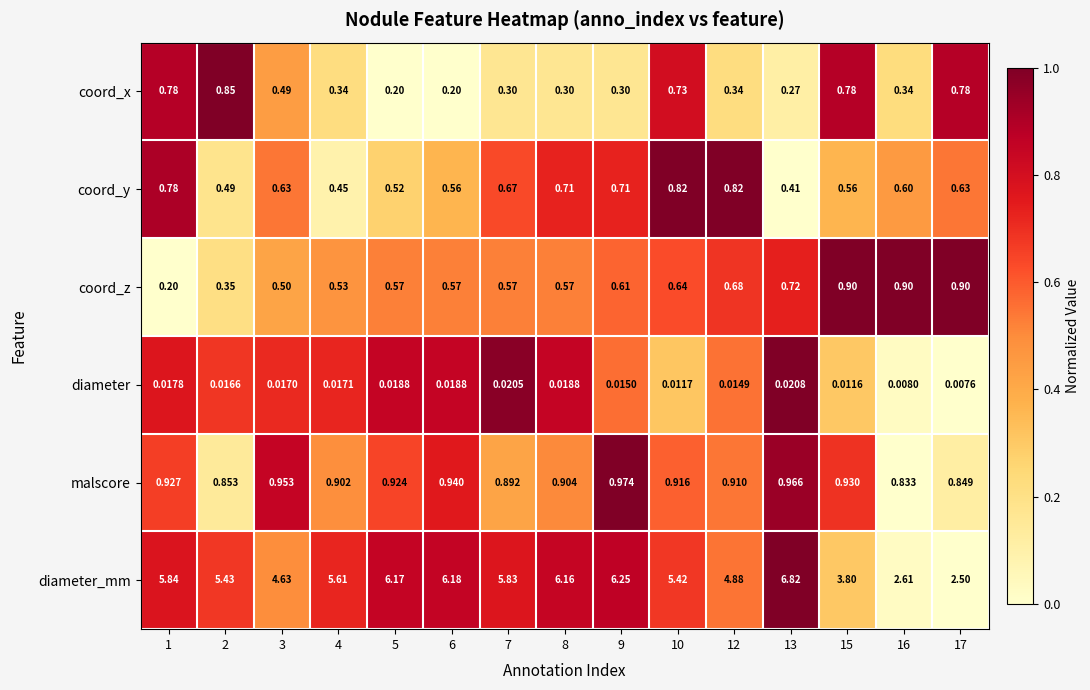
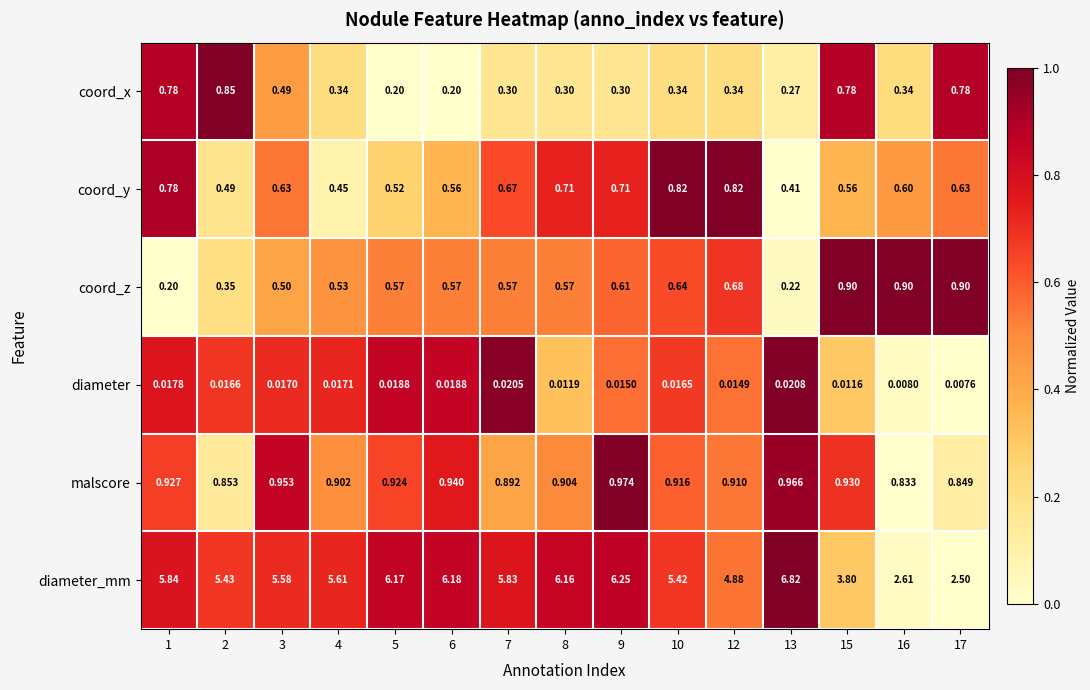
  {
    "coord_x": {
      "1": 0.78,
      "2": 0.85,
      "3": 0.49,
      "4": 0.34,
      "5": 0.20,
      "6": 0.20,
      "7": 0.30,
      "8": 0.30,
      "9": 0.30,
-     "10": 0.73,
+     "10": 0.34,
      "12": 0.34,
      "13": 0.27,
      "15": 0.78,
      "16": 0.34,
      "17": 0.78
    },
    "coord_y": {
      "1": 0.78,
      "2": 0.49,
      "3": 0.63,
      "4": 0.45,
      "5": 0.52,
      "6": 0.56,
      "7": 0.67,
      "8": 0.71,
      "9": 0.71,
      "10": 0.82,
      "12": 0.82,
      "13": 0.41,
      "15": 0.56,
      "16": 0.60,
      "17": 0.63
    },
    "coord_z": {
      "1": 0.20,
      "2": 0.35,
      "3": 0.50,
      "4": 0.53,
      "5": 0.57,
      "6": 0.57,
      "7": 0.57,
      "8": 0.57,
      "9": 0.61,
      "10": 0.64,
      "12": 0.68,
-     "13": 0.72,
+     "13": 0.22,
      "15": 0.90,
      "16": 0.90,
      "17": 0.90
    },
    "diameter": {
      "1": 0.0178,
      "2": 0.0166,
      "3": 0.0170,
      "4": 0.0171,
      "5": 0.0188,
      "6": 0.0188,
      "7": 0.0205,
-     "8": 0.0188,
+     "8": 0.0119,
      "9": 0.0150,
-     "10": 0.0117,
+     "10": 0.0165,
      "12": 0.0149,
      "13": 0.0208,
      "15": 0.0116,
      "16": 0.0080,
      "17": 0.0076
    },
    "malscore": {
      "1": 0.927,
      "2": 0.853,
      "3": 0.953,
      "4": 0.902,
      "5": 0.924,
      "6": 0.940,
      "7": 0.892,
      "8": 0.904,
      "9": 0.974,
      "10": 0.916,
      "12": 0.910,
      "13": 0.966,
      "15": 0.930,
      "16": 0.833,
      "17": 0.849
    },
    "diameter_mm": {
      "1": 5.84,
      "2": 5.43,
-     "3": 4.63,
+     "3": 5.58,
      "4": 5.61,
      "5": 6.17,
      "6": 6.18,
      "7": 5.83,
      "8": 6.16,
      "9": 6.25,
      "10": 5.42,
      "12": 4.88,
      "13": 6.82,
      "15": 3.80,
      "16": 2.61,
      "17": 2.50
    }
  }
